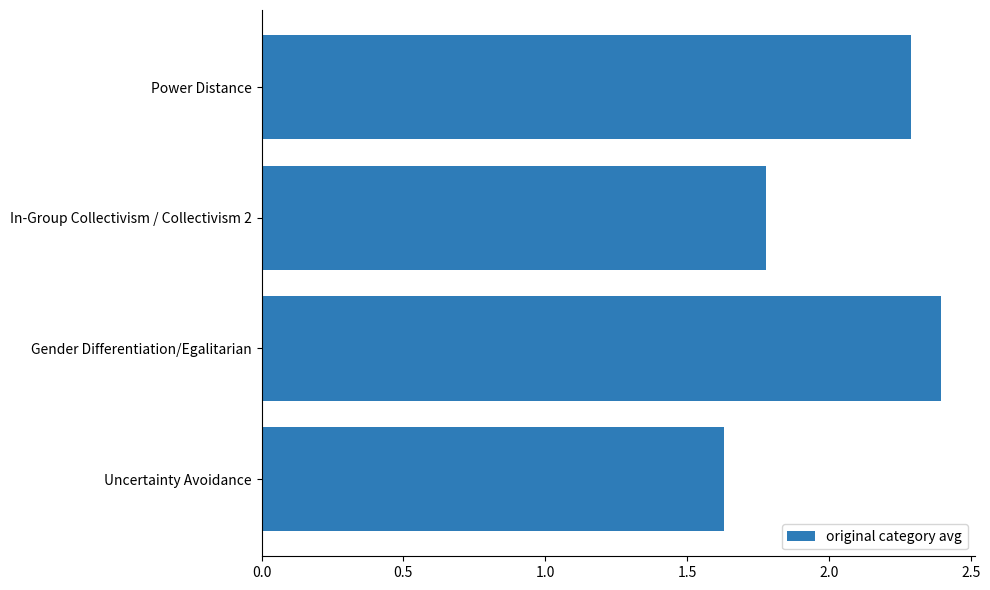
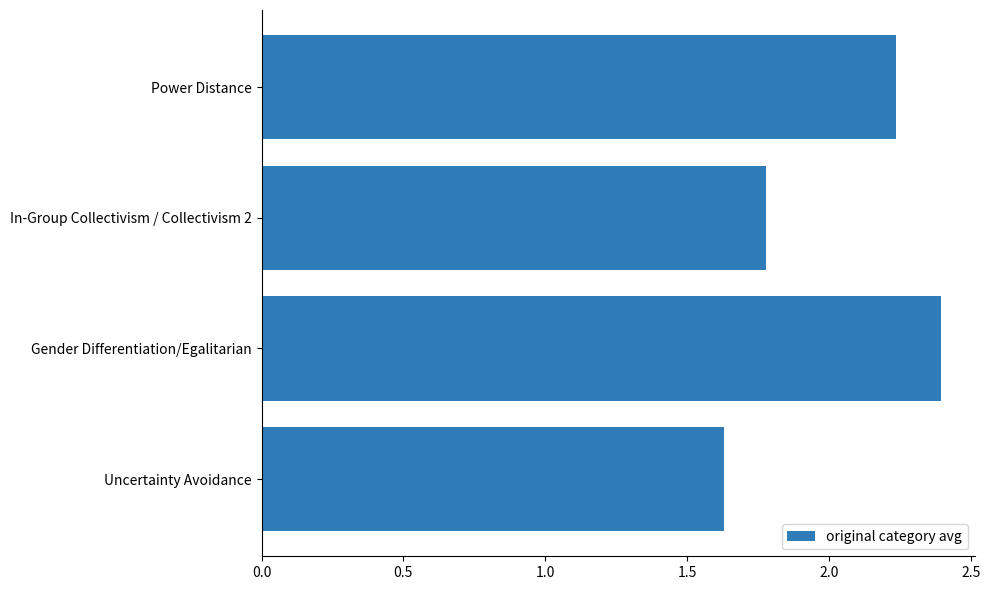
  {
-   "Power Distance": 2.29,
+   "Power Distance": 2.24,
    "In-Group Collectivism / Collectivism 2": 1.78,
    "Gender Differentiation/Egalitarian": 2.39,
    "Uncertainty Avoidance": 1.63
  }
